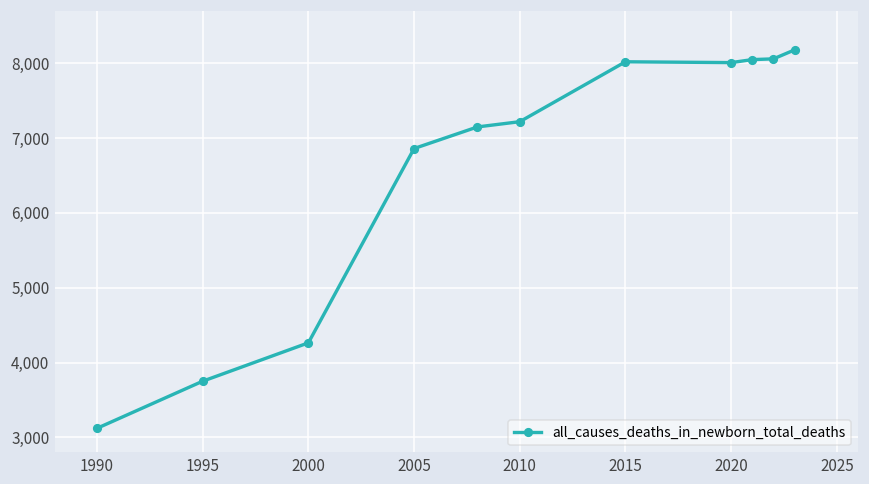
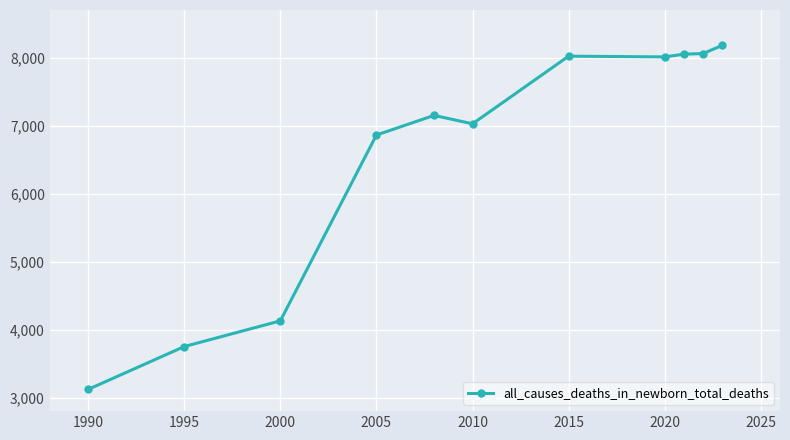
  {
    "1990": "3,100",
    "1995": "3,800",
-   "2000": "4,300",
+   "2000": "4,100",
    "2005": "6,900",
-   "2010": "7,200",
+   "2010": "7,000",
    "2015": "8,000",
    "2020": "8,000"
  }
